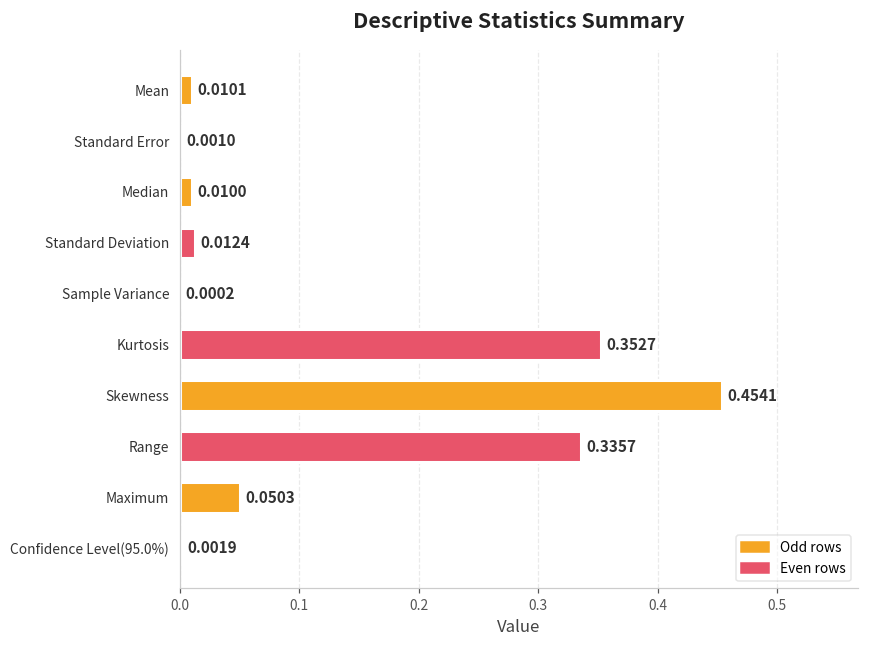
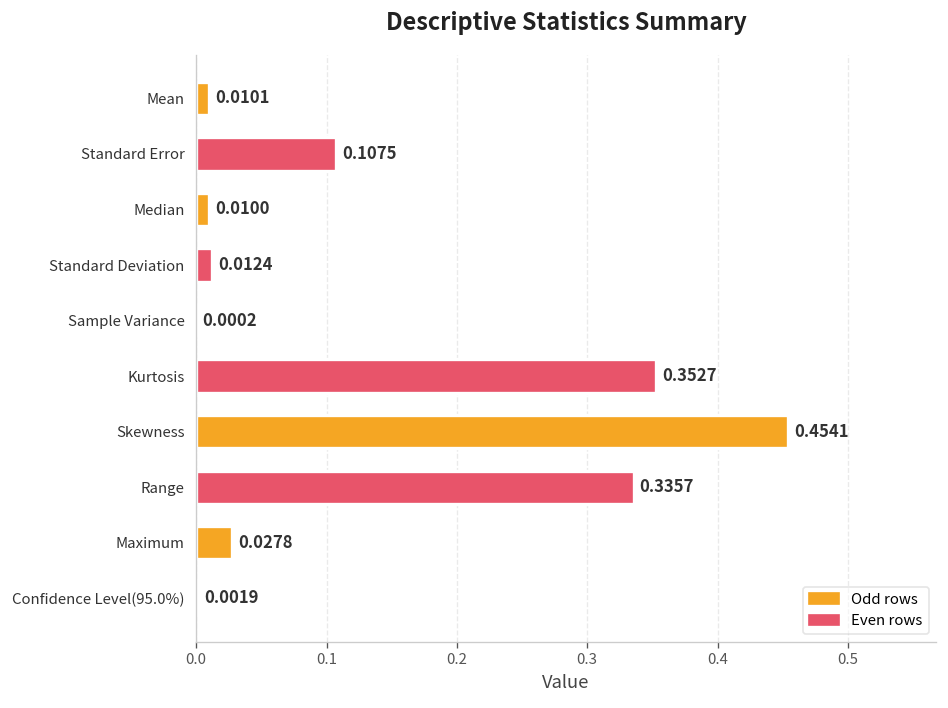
  {
    "Mean": 0.0101,
-   "Standard Error": 0.0010,
+   "Standard Error": 0.1075,
    "Median": 0.0100,
    "Standard Deviation": 0.0124,
    "Sample Variance": 0.0002,
    "Kurtosis": 0.3527,
    "Skewness": 0.4541,
    "Range": 0.3357,
-   "Maximum": 0.0503,
+   "Maximum": 0.0278,
    "Confidence Level(95.0%)": 0.0019
  }
